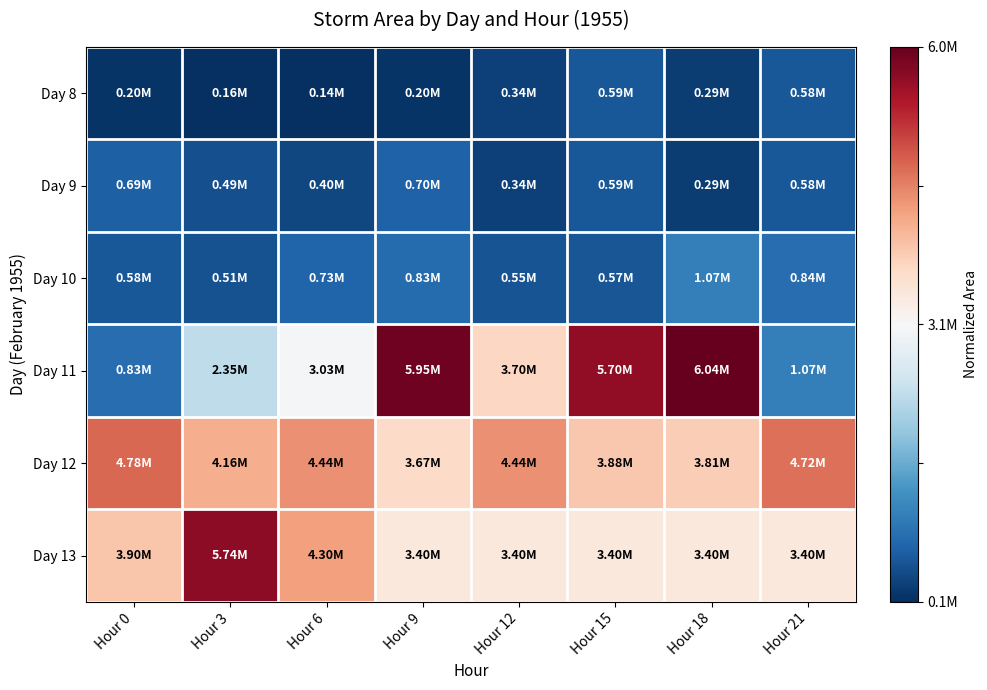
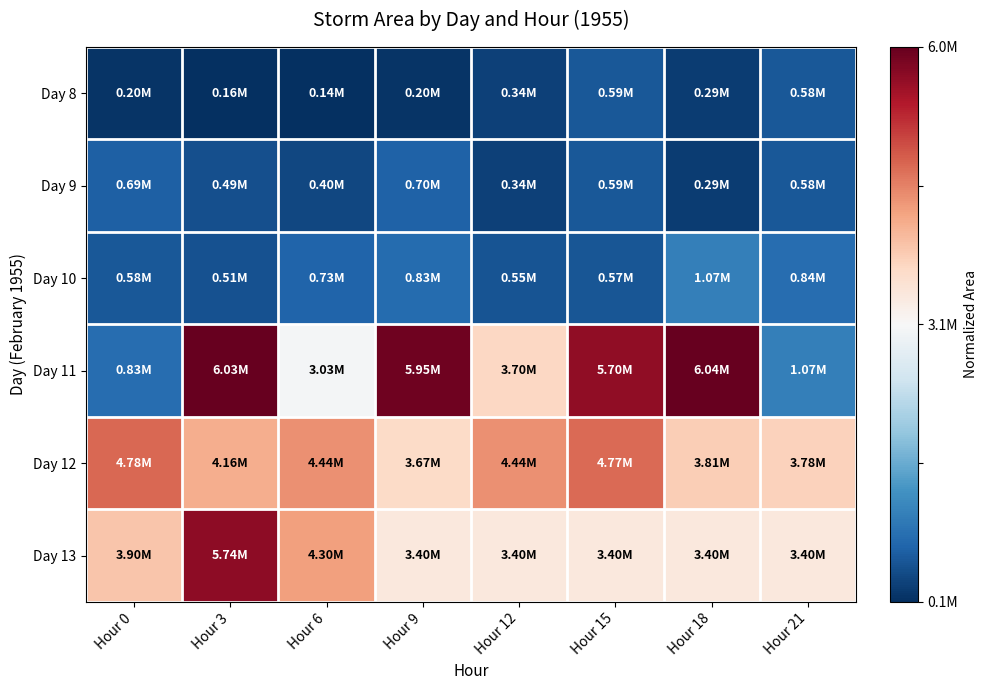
  {
    "Day 8": {
      "Hour 0": "0.20M",
      "Hour 3": "0.16M",
      "Hour 6": "0.14M",
      "Hour 9": "0.20M",
      "Hour 12": "0.34M",
      "Hour 15": "0.59M",
      "Hour 18": "0.29M",
      "Hour 21": "0.58M"
    },
    "Day 9": {
      "Hour 0": "0.69M",
      "Hour 3": "0.49M",
      "Hour 6": "0.40M",
      "Hour 9": "0.70M",
      "Hour 12": "0.34M",
      "Hour 15": "0.59M",
      "Hour 18": "0.29M",
      "Hour 21": "0.58M"
    },
    "Day 10": {
      "Hour 0": "0.58M",
      "Hour 3": "0.51M",
      "Hour 6": "0.73M",
      "Hour 9": "0.83M",
      "Hour 12": "0.55M",
      "Hour 15": "0.57M",
      "Hour 18": "1.07M",
      "Hour 21": "0.84M"
    },
    "Day 11": {
      "Hour 0": "0.83M",
-     "Hour 3": "2.35M",
+     "Hour 3": "6.03M",
      "Hour 6": "3.03M",
      "Hour 9": "5.95M",
      "Hour 12": "3.70M",
      "Hour 15": "5.70M",
      "Hour 18": "6.04M",
      "Hour 21": "1.07M"
    },
    "Day 12": {
      "Hour 0": "4.78M",
      "Hour 3": "4.16M",
      "Hour 6": "4.44M",
      "Hour 9": "3.67M",
      "Hour 12": "4.44M",
-     "Hour 15": "3.88M",
+     "Hour 15": "4.77M",
      "Hour 18": "3.81M",
-     "Hour 21": "4.72M"
+     "Hour 21": "3.78M"
    },
    "Day 13": {
      "Hour 0": "3.90M",
      "Hour 3": "5.74M",
      "Hour 6": "4.30M",
      "Hour 9": "3.40M",
      "Hour 12": "3.40M",
      "Hour 15": "3.40M",
      "Hour 18": "3.40M",
      "Hour 21": "3.40M"
    }
  }
